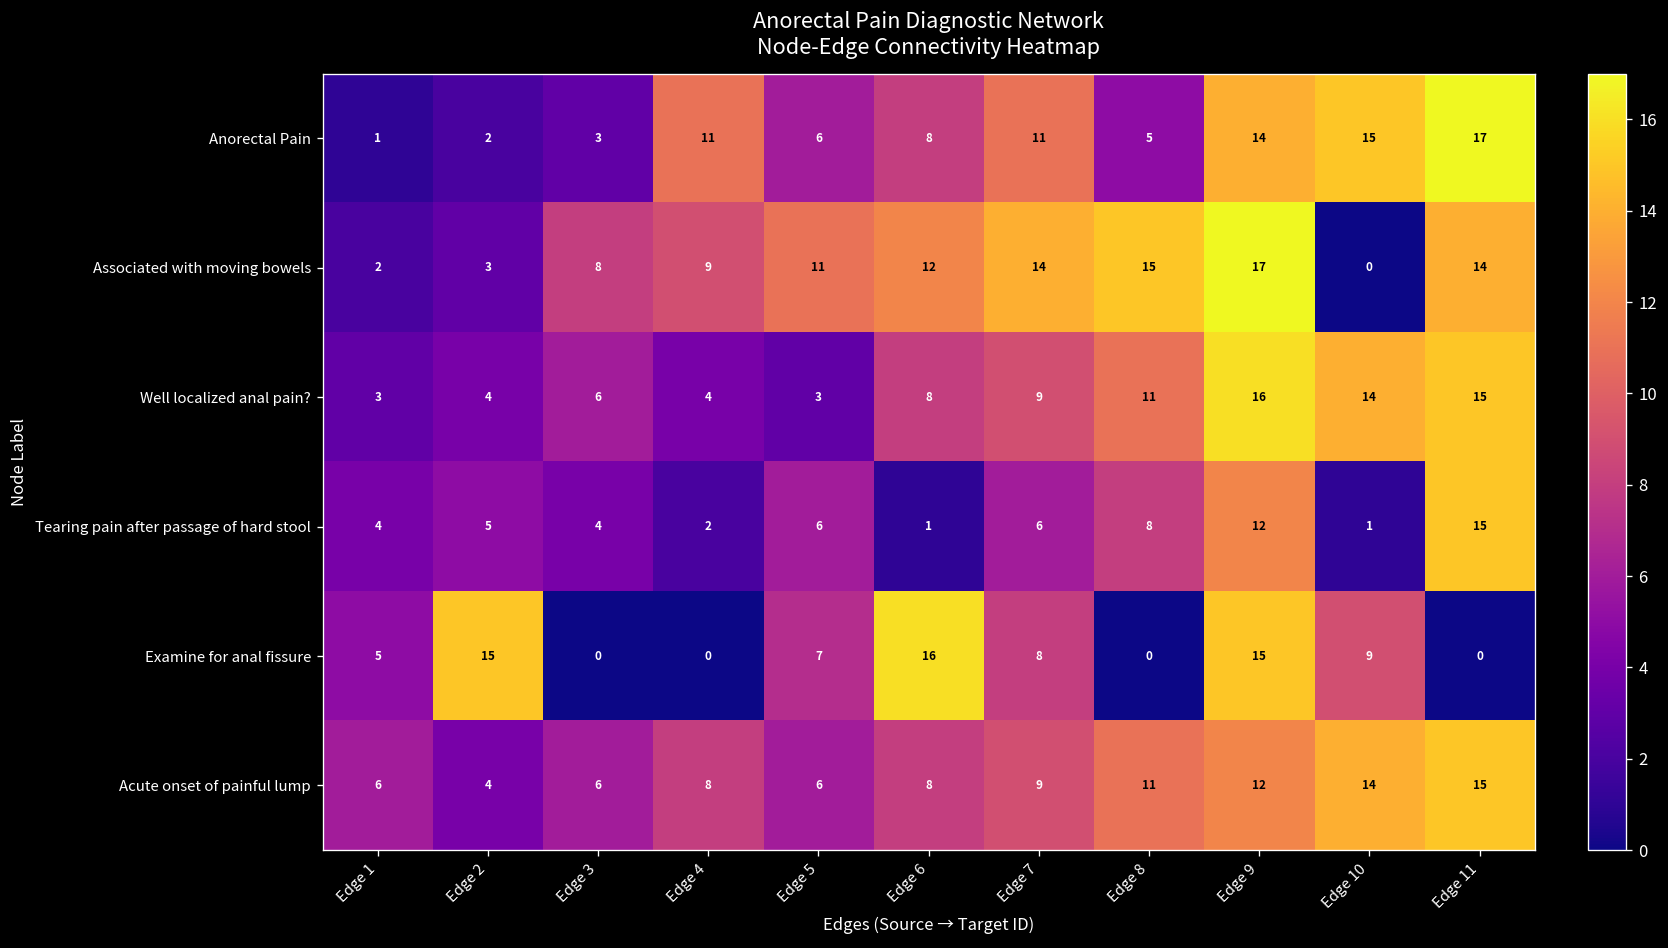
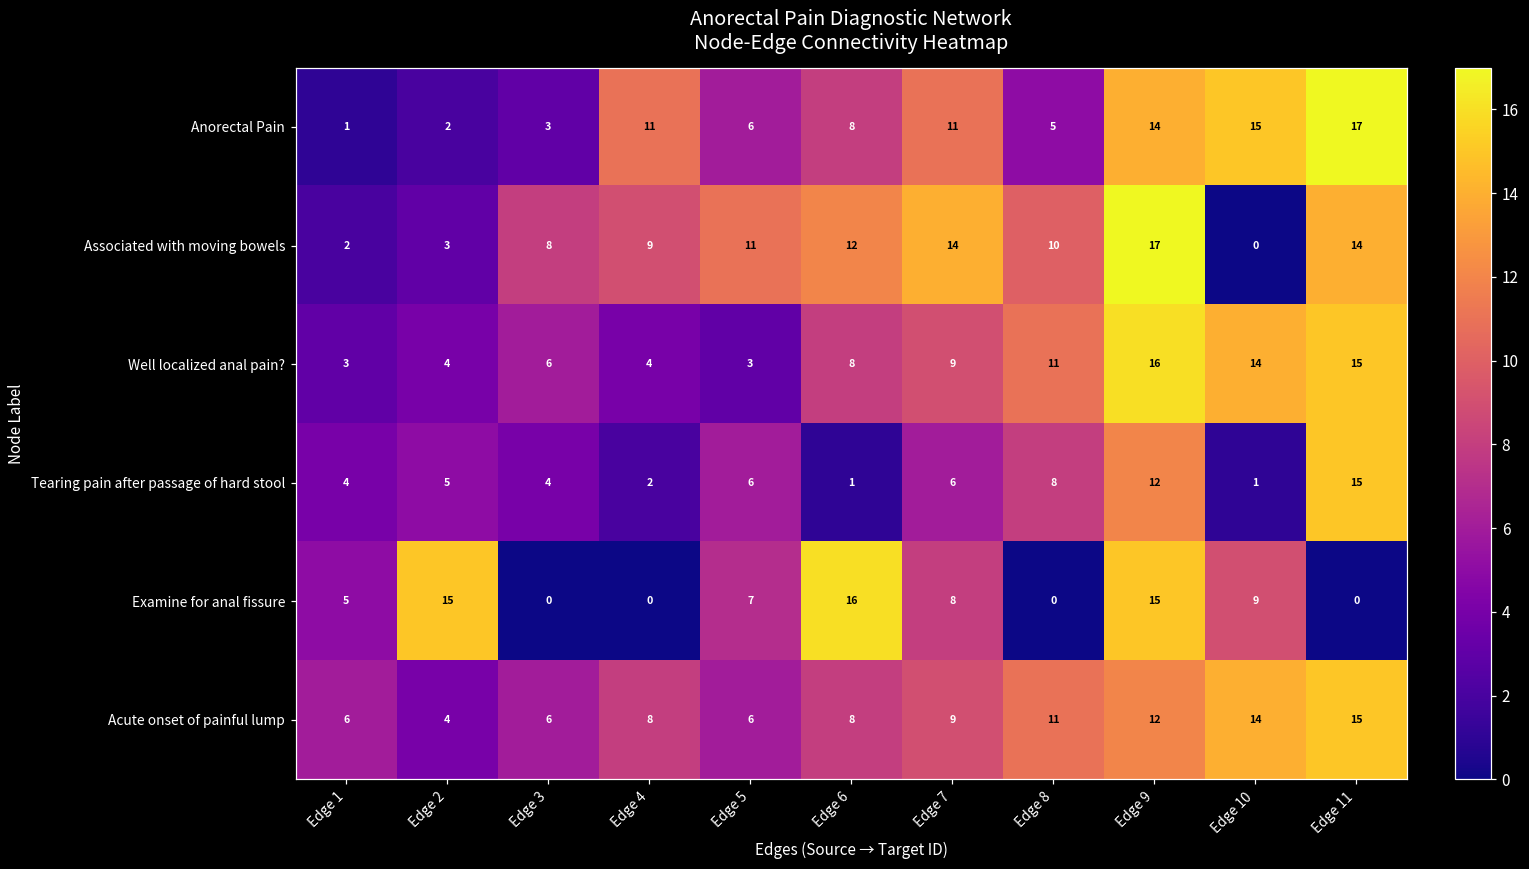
  {
    "Anorectal Pain": {
      "Edge 1": 1,
      "Edge 2": 2,
      "Edge 3": 3,
      "Edge 4": 11,
      "Edge 5": 6,
      "Edge 6": 8,
      "Edge 7": 11,
      "Edge 8": 5,
      "Edge 9": 14,
      "Edge 10": 15,
      "Edge 11": 17
    },
    "Associated with moving bowels": {
      "Edge 1": 2,
      "Edge 2": 3,
      "Edge 3": 8,
      "Edge 4": 9,
      "Edge 5": 11,
      "Edge 6": 12,
      "Edge 7": 14,
-     "Edge 8": 15,
+     "Edge 8": 10,
      "Edge 9": 17,
      "Edge 10": 0,
      "Edge 11": 14
    },
    "Well localized anal pain?": {
      "Edge 1": 3,
      "Edge 2": 4,
      "Edge 3": 6,
      "Edge 4": 4,
      "Edge 5": 3,
      "Edge 6": 8,
      "Edge 7": 9,
      "Edge 8": 11,
      "Edge 9": 16,
      "Edge 10": 14,
      "Edge 11": 15
    },
    "Tearing pain after passage of hard stool": {
      "Edge 1": 4,
      "Edge 2": 5,
      "Edge 3": 4,
      "Edge 4": 2,
      "Edge 5": 6,
      "Edge 6": 1,
      "Edge 7": 6,
      "Edge 8": 8,
      "Edge 9": 12,
      "Edge 10": 1,
      "Edge 11": 15
    },
    "Examine for anal fissure": {
      "Edge 1": 5,
      "Edge 2": 15,
      "Edge 3": 0,
      "Edge 4": 0,
      "Edge 5": 7,
      "Edge 6": 16,
      "Edge 7": 8,
      "Edge 8": 0,
      "Edge 9": 15,
      "Edge 10": 9,
      "Edge 11": 0
    },
    "Acute onset of painful lump": {
      "Edge 1": 6,
      "Edge 2": 4,
      "Edge 3": 6,
      "Edge 4": 8,
      "Edge 5": 6,
      "Edge 6": 8,
      "Edge 7": 9,
      "Edge 8": 11,
      "Edge 9": 12,
      "Edge 10": 14,
      "Edge 11": 15
    }
  }
